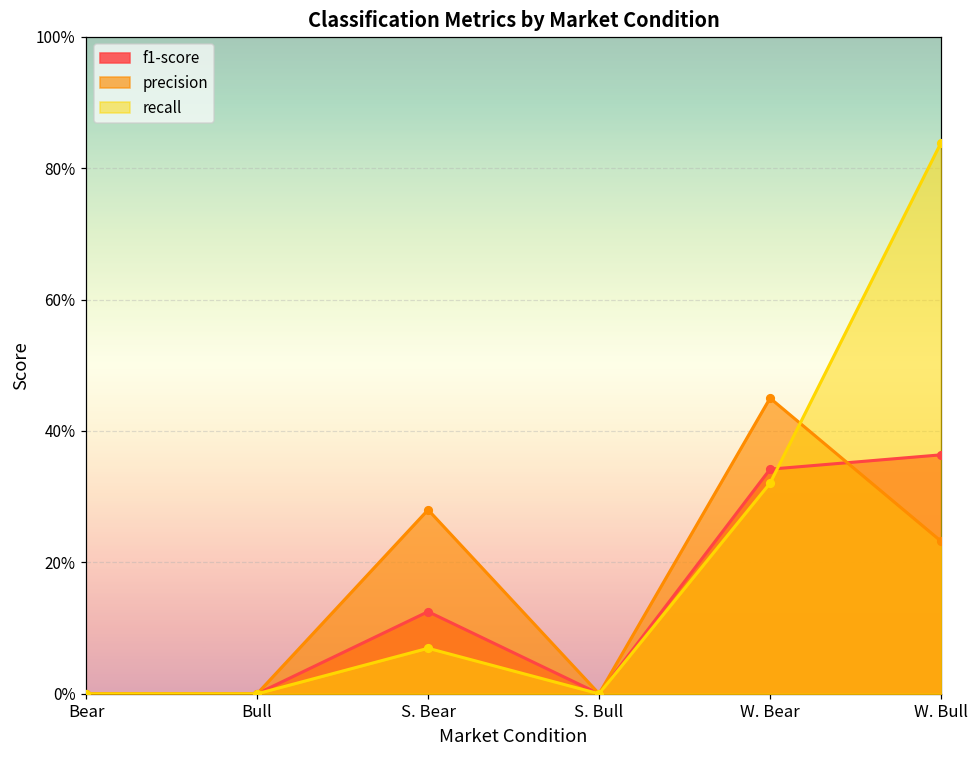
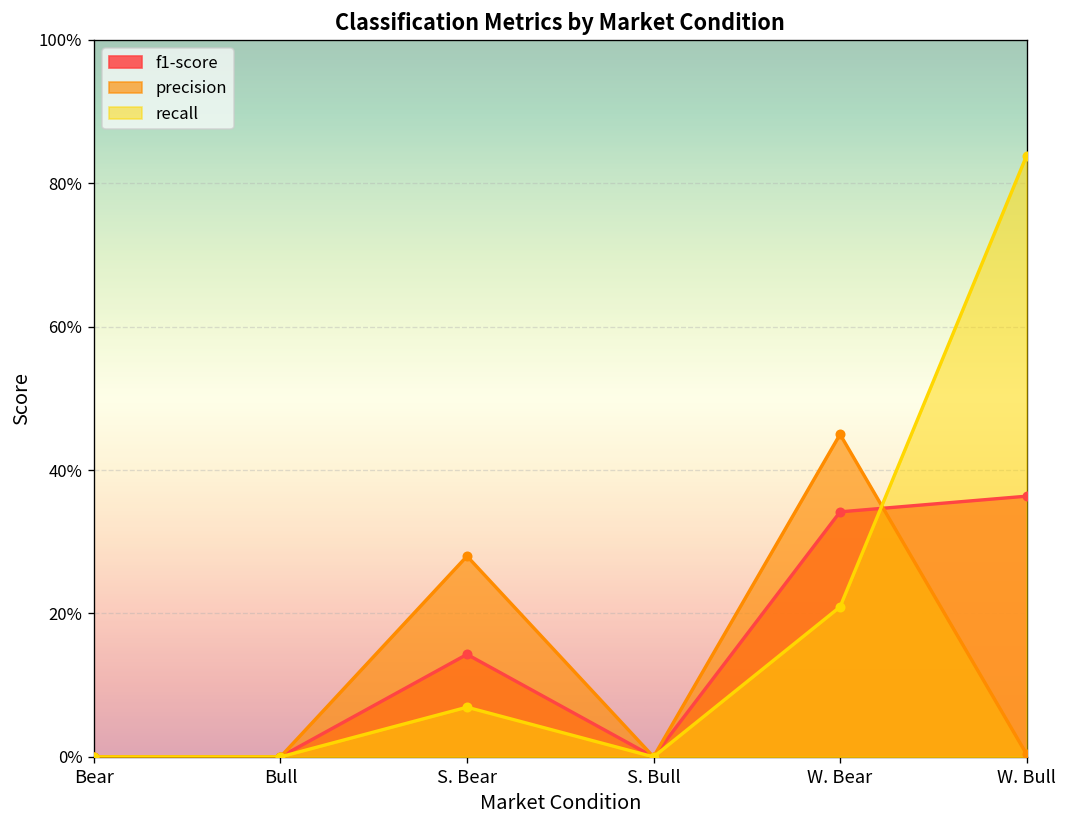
  {
    "f1-score": {
-     "S. Bear": "13%",
+     "S. Bear": "14%",
      "W. Bear": "34%",
      "W. Bull": "36%"
    },
    "precision": {
      "S. Bear": "28%",
      "W. Bear": "45%",
-     "W. Bull": "23%"
+     "W. Bull": "0%"
    },
    "recall": {
      "S. Bear": "7%",
-     "W. Bear": "32%",
+     "W. Bear": "21%",
      "W. Bull": "84%"
    }
  }
